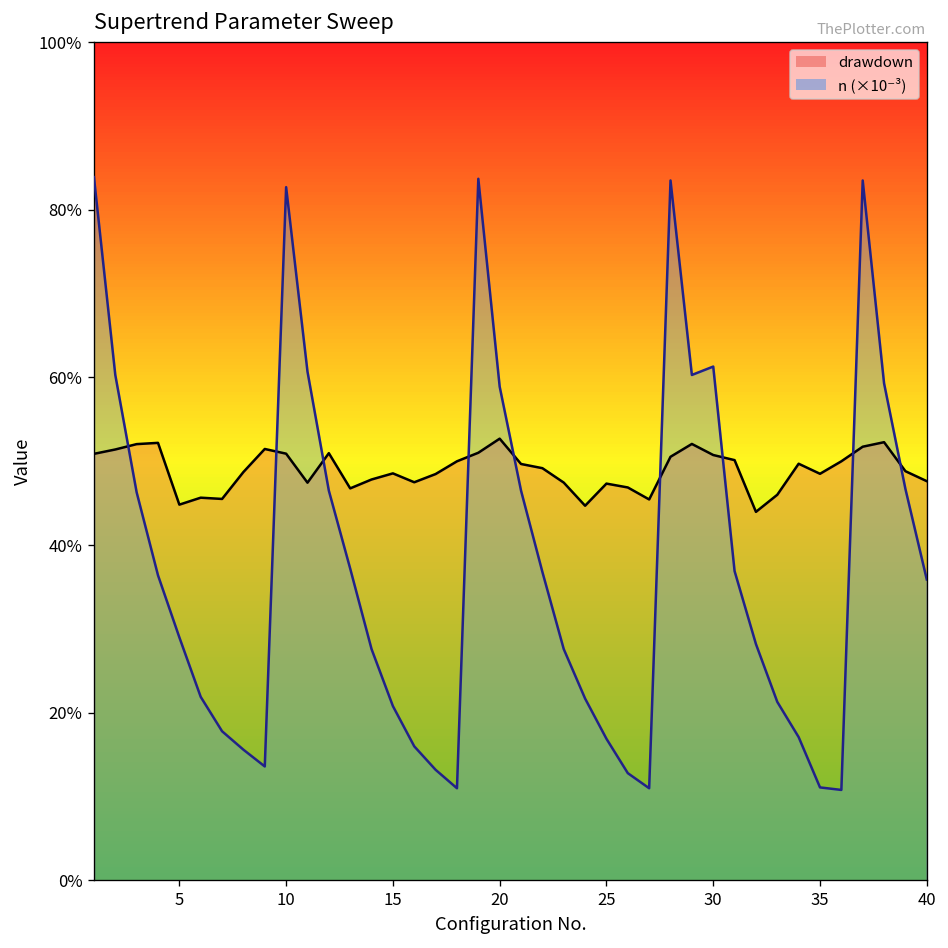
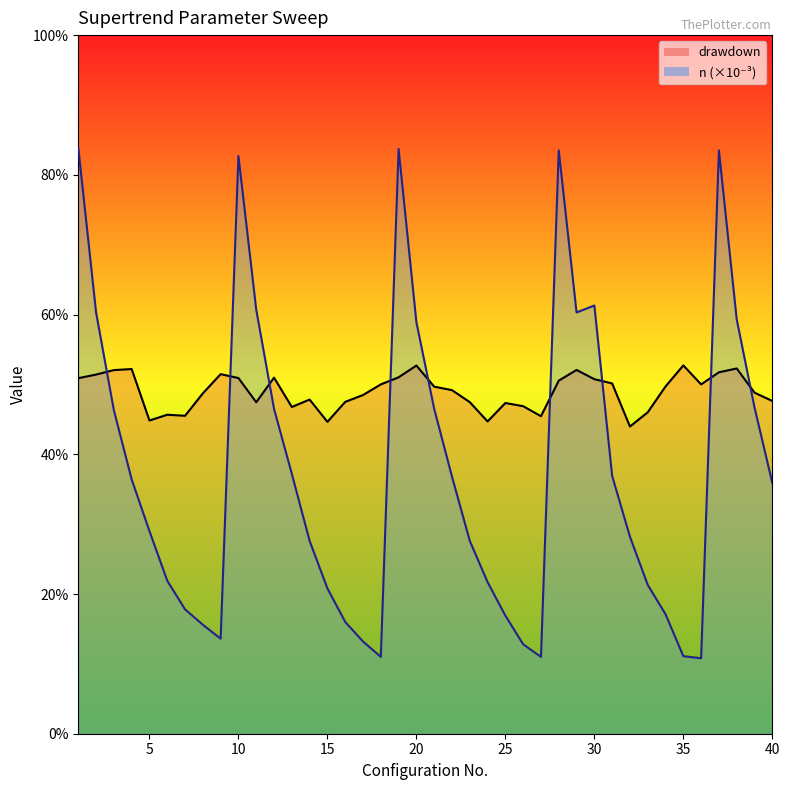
  {
    "drawdown": {
      "5": "45%",
      "10": "51%",
-     "15": "49%",
+     "15": "45%",
      "20": "53%",
      "25": "47%",
      "30": "51%",
-     "35": "49%",
+     "35": "53%",
      "40": "48%"
    },
    "n (×10⁻³)": {
      "5": "29%",
      "10": "83%",
      "15": "21%",
      "20": "59%",
      "25": "17%",
      "30": "61%",
      "35": "11%",
      "40": "36%"
    }
  }
